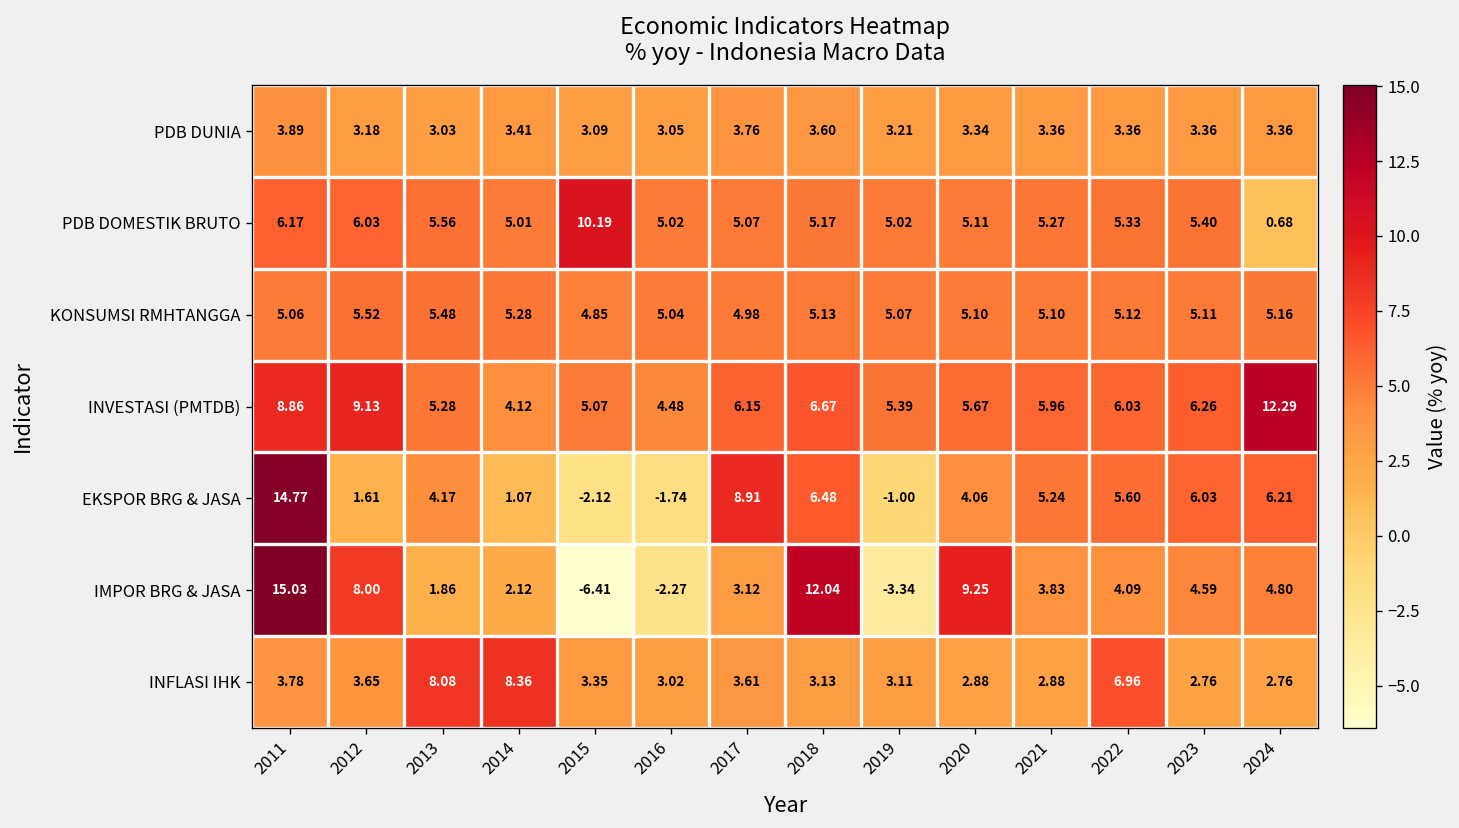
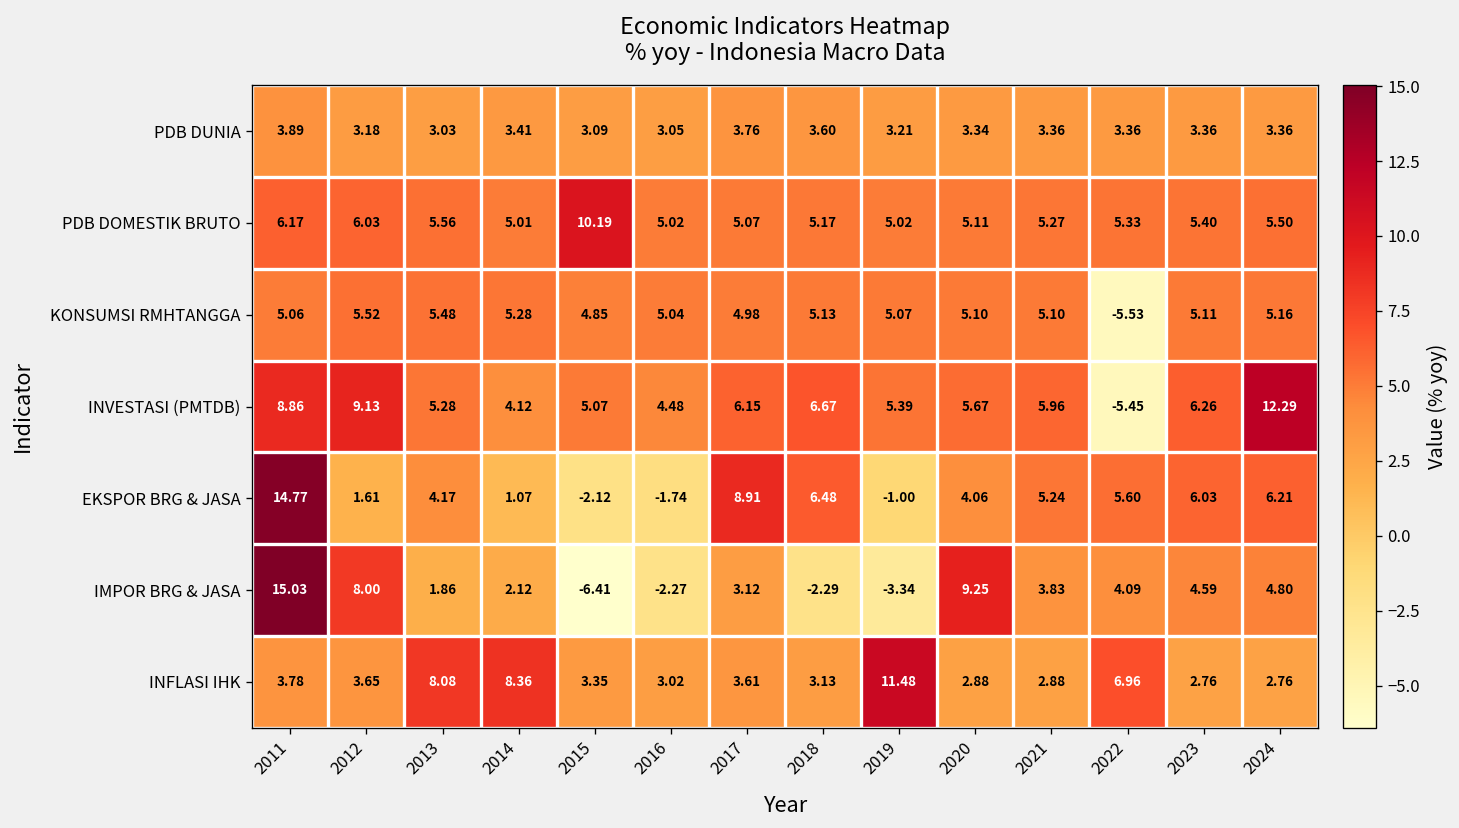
  {
    "PDB DUNIA": {
      "2011": 3.89,
      "2012": 3.18,
      "2013": 3.03,
      "2014": 3.41,
      "2015": 3.09,
      "2016": 3.05,
      "2017": 3.76,
      "2018": 3.60,
      "2019": 3.21,
      "2020": 3.34,
      "2021": 3.36,
      "2022": 3.36,
      "2023": 3.36,
      "2024": 3.36
    },
    "PDB DOMESTIK BRUTO": {
      "2011": 6.17,
      "2012": 6.03,
      "2013": 5.56,
      "2014": 5.01,
      "2015": 10.19,
      "2016": 5.02,
      "2017": 5.07,
      "2018": 5.17,
      "2019": 5.02,
      "2020": 5.11,
      "2021": 5.27,
      "2022": 5.33,
      "2023": 5.40,
-     "2024": 0.68
+     "2024": 5.50
    },
    "KONSUMSI RMHTANGGA": {
      "2011": 5.06,
      "2012": 5.52,
      "2013": 5.48,
      "2014": 5.28,
      "2015": 4.85,
      "2016": 5.04,
      "2017": 4.98,
      "2018": 5.13,
      "2019": 5.07,
      "2020": 5.10,
      "2021": 5.10,
-     "2022": 5.12,
+     "2022": -5.53,
      "2023": 5.11,
      "2024": 5.16
    },
    "INVESTASI (PMTDB)": {
      "2011": 8.86,
      "2012": 9.13,
      "2013": 5.28,
      "2014": 4.12,
      "2015": 5.07,
      "2016": 4.48,
      "2017": 6.15,
      "2018": 6.67,
      "2019": 5.39,
      "2020": 5.67,
      "2021": 5.96,
-     "2022": 6.03,
+     "2022": -5.45,
      "2023": 6.26,
      "2024": 12.29
    },
    "EKSPOR BRG & JASA": {
      "2011": 14.77,
      "2012": 1.61,
      "2013": 4.17,
      "2014": 1.07,
      "2015": -2.12,
      "2016": -1.74,
      "2017": 8.91,
      "2018": 6.48,
      "2019": -1.00,
      "2020": 4.06,
      "2021": 5.24,
      "2022": 5.60,
      "2023": 6.03,
      "2024": 6.21
    },
    "IMPOR BRG & JASA": {
      "2011": 15.03,
      "2012": 8.00,
      "2013": 1.86,
      "2014": 2.12,
      "2015": -6.41,
      "2016": -2.27,
      "2017": 3.12,
-     "2018": 12.04,
+     "2018": -2.29,
      "2019": -3.34,
      "2020": 9.25,
      "2021": 3.83,
      "2022": 4.09,
      "2023": 4.59,
      "2024": 4.80
    },
    "INFLASI IHK": {
      "2011": 3.78,
      "2012": 3.65,
      "2013": 8.08,
      "2014": 8.36,
      "2015": 3.35,
      "2016": 3.02,
      "2017": 3.61,
      "2018": 3.13,
-     "2019": 3.11,
+     "2019": 11.48,
      "2020": 2.88,
      "2021": 2.88,
      "2022": 6.96,
      "2023": 2.76,
      "2024": 2.76
    }
  }
